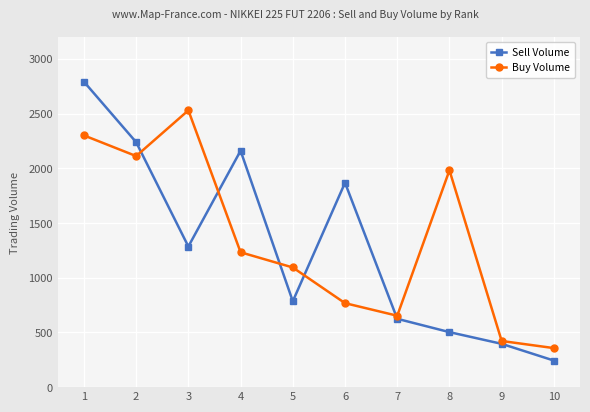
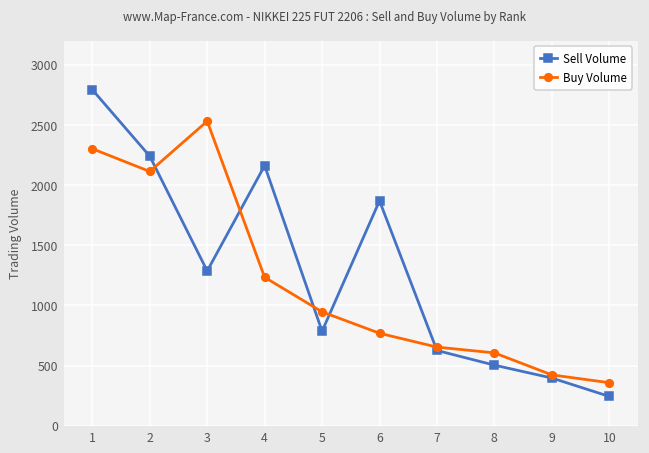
  {
    "Sell Volume": {
      "1": 2790,
      "2": 2240,
      "3": 1290,
      "4": 2160,
      "5": 790,
      "6": 1870,
      "7": 630,
      "8": 500,
      "9": 400,
      "10": 240
    },
    "Buy Volume": {
      "1": 2300,
      "2": 2110,
      "3": 2530,
      "4": 1230,
-     "5": 1090,
+     "5": 950,
      "6": 770,
      "7": 650,
-     "8": 1980,
+     "8": 610,
      "9": 420,
      "10": 360
    }
  }
